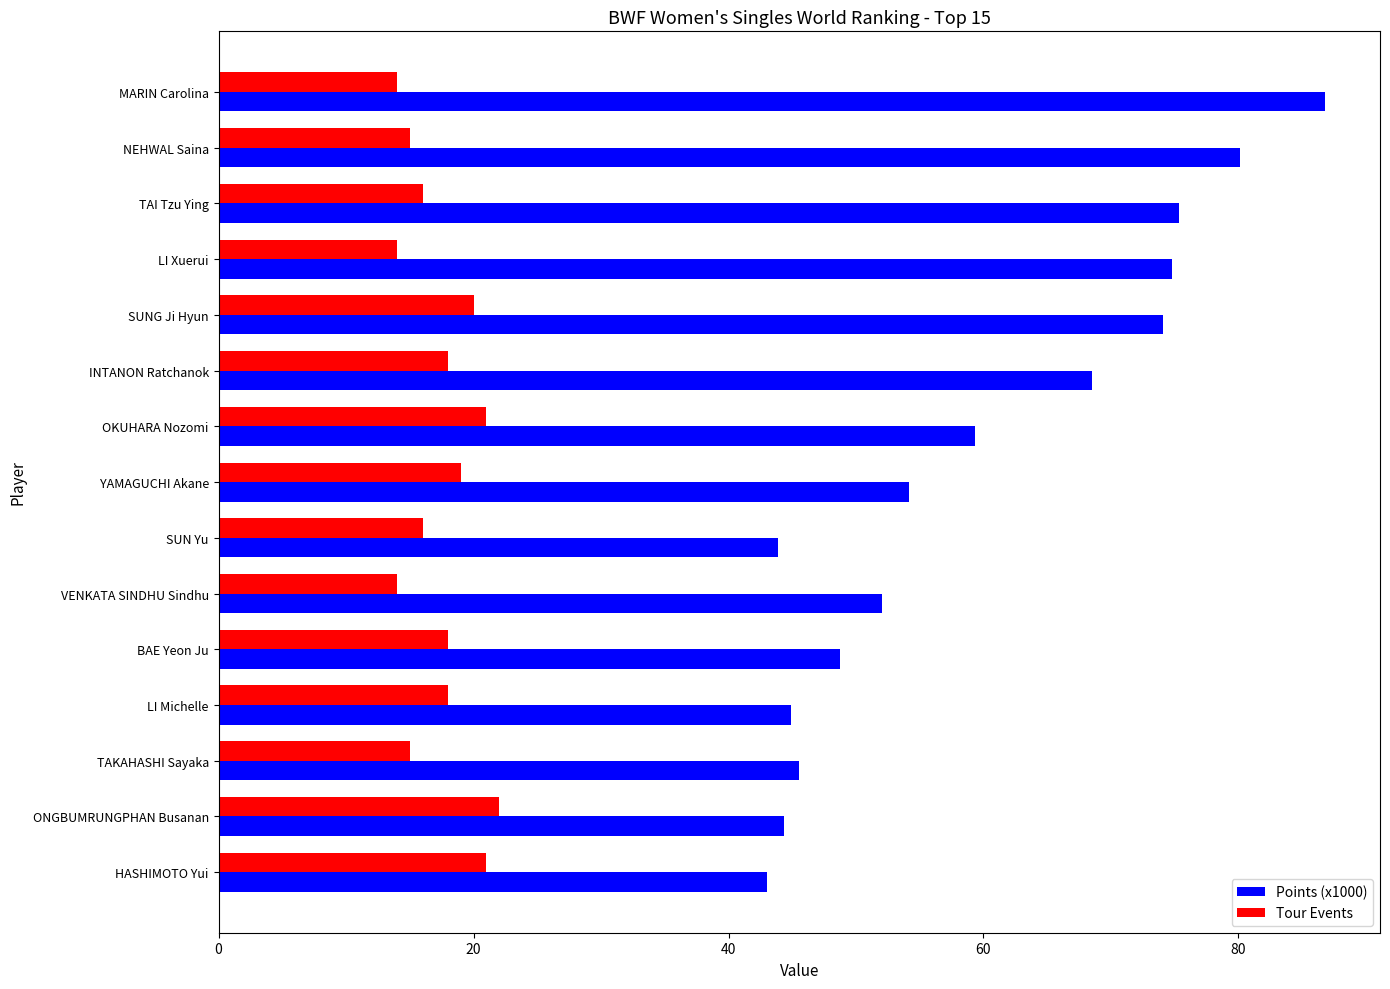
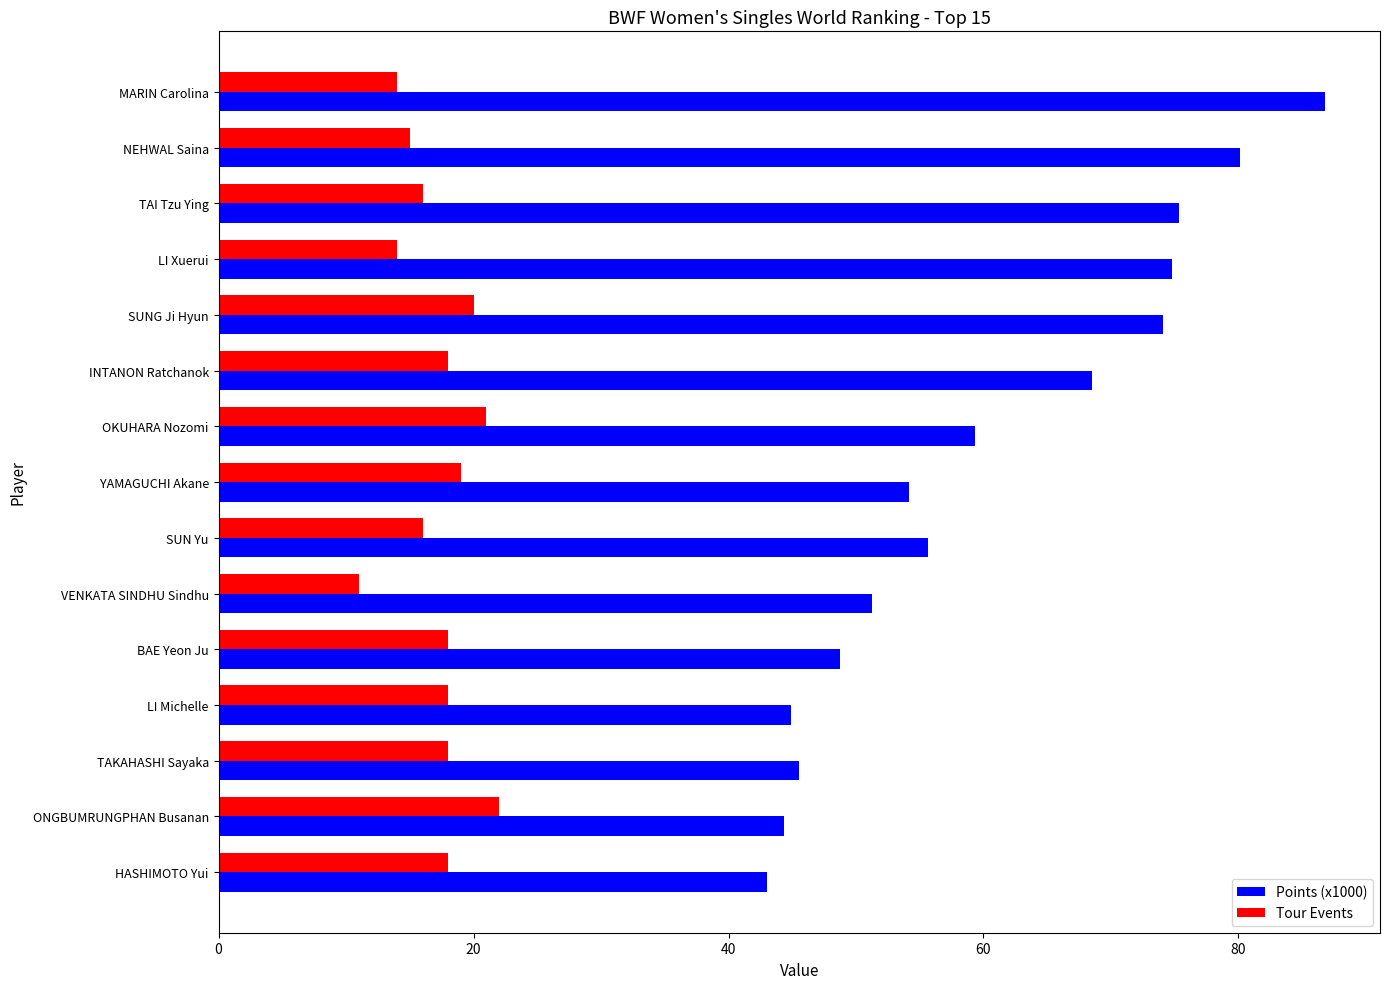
  {
    "Points (x1000)": {
      "MARIN Carolina": 86.8,
      "NEHWAL Saina": 80.1,
      "TAI Tzu Ying": 75.4,
      "LI Xuerui": 74.8,
      "SUNG Ji Hyun": 74.1,
      "INTANON Ratchanok": 68.5,
      "OKUHARA Nozomi": 59.3,
      "YAMAGUCHI Akane": 54.1,
-     "SUN Yu": 43.9,
-     "VENKATA SINDHU Sindhu": 52.0,
+     "SUN Yu": 55.6,
+     "VENKATA SINDHU Sindhu": 51.2,
      "BAE Yeon Ju": 48.8,
      "LI Michelle": 44.9,
      "TAKAHASHI Sayaka": 45.5,
      "ONGBUMRUNGPHAN Busanan": 44.3,
      "HASHIMOTO Yui": 43.0
    },
    "Tour Events": {
      "MARIN Carolina": 14,
      "NEHWAL Saina": 15,
      "TAI Tzu Ying": 16,
      "LI Xuerui": 14,
      "SUNG Ji Hyun": 20,
      "INTANON Ratchanok": 18,
      "OKUHARA Nozomi": 21,
      "YAMAGUCHI Akane": 19,
      "SUN Yu": 16,
-     "VENKATA SINDHU Sindhu": 14,
+     "VENKATA SINDHU Sindhu": 11,
      "BAE Yeon Ju": 18,
      "LI Michelle": 18,
-     "TAKAHASHI Sayaka": 15,
+     "TAKAHASHI Sayaka": 18,
      "ONGBUMRUNGPHAN Busanan": 22,
-     "HASHIMOTO Yui": 21
+     "HASHIMOTO Yui": 18
    }
  }
